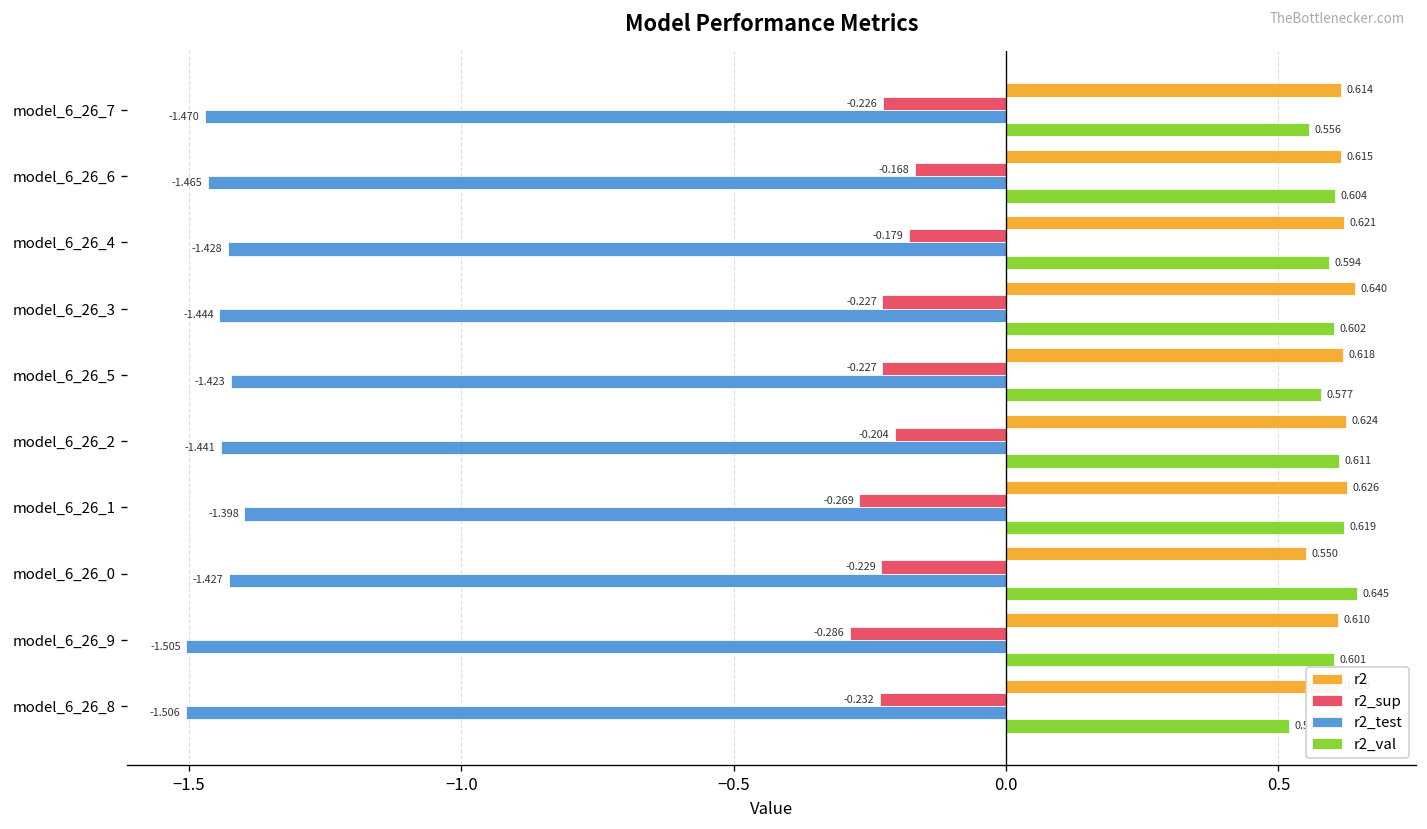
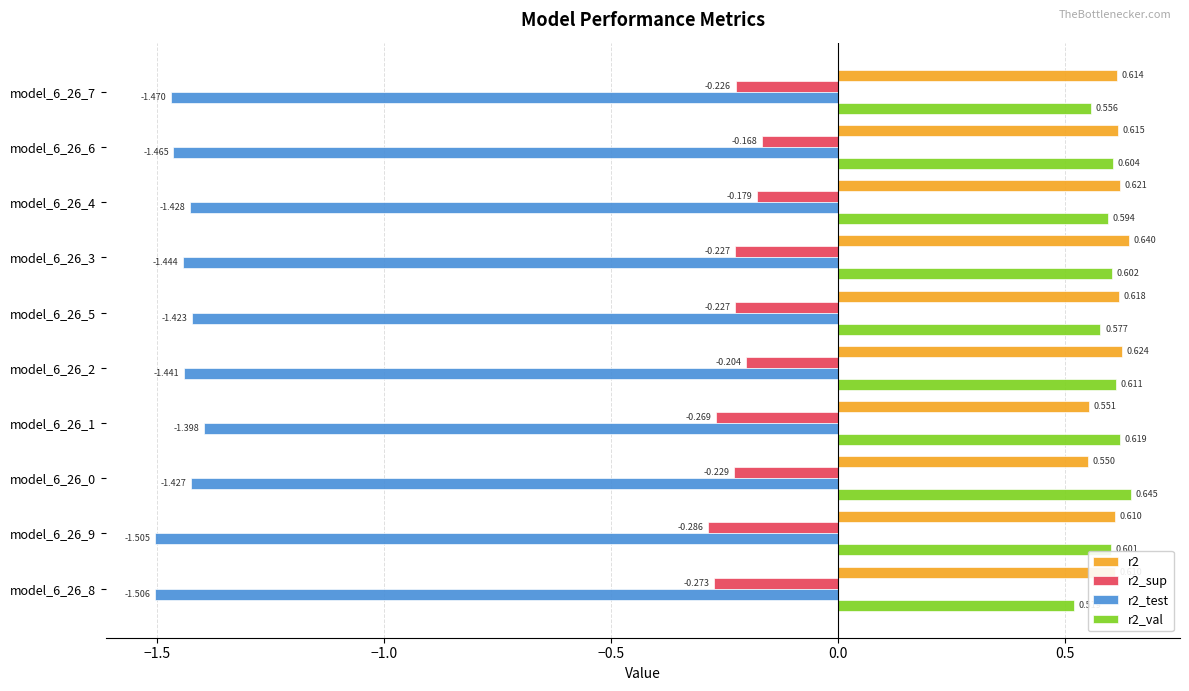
  {
    "r2": {
      "model_6_26_7": 0.614,
      "model_6_26_6": 0.615,
      "model_6_26_4": 0.621,
      "model_6_26_3": 0.640,
      "model_6_26_5": 0.618,
      "model_6_26_2": 0.624,
-     "model_6_26_1": 0.626,
+     "model_6_26_1": 0.551,
      "model_6_26_0": 0.550,
      "model_6_26_9": 0.610
    },
    "r2_sup": {
      "model_6_26_7": -0.226,
      "model_6_26_6": -0.168,
      "model_6_26_4": -0.179,
      "model_6_26_3": -0.227,
      "model_6_26_5": -0.227,
      "model_6_26_2": -0.204,
      "model_6_26_1": -0.269,
      "model_6_26_0": -0.229,
      "model_6_26_9": -0.286,
-     "model_6_26_8": -0.232
+     "model_6_26_8": -0.273
    },
    "r2_test": {
      "model_6_26_7": -1.470,
      "model_6_26_6": -1.465,
      "model_6_26_4": -1.428,
      "model_6_26_3": -1.444,
      "model_6_26_5": -1.423,
      "model_6_26_2": -1.441,
      "model_6_26_1": -1.398,
      "model_6_26_0": -1.427,
      "model_6_26_9": -1.505,
      "model_6_26_8": -1.506
    },
    "r2_val": {
      "model_6_26_7": 0.556,
      "model_6_26_6": 0.604,
      "model_6_26_4": 0.594,
      "model_6_26_3": 0.602,
      "model_6_26_5": 0.577,
      "model_6_26_2": 0.611,
      "model_6_26_1": 0.619,
      "model_6_26_0": 0.645
    }
  }
